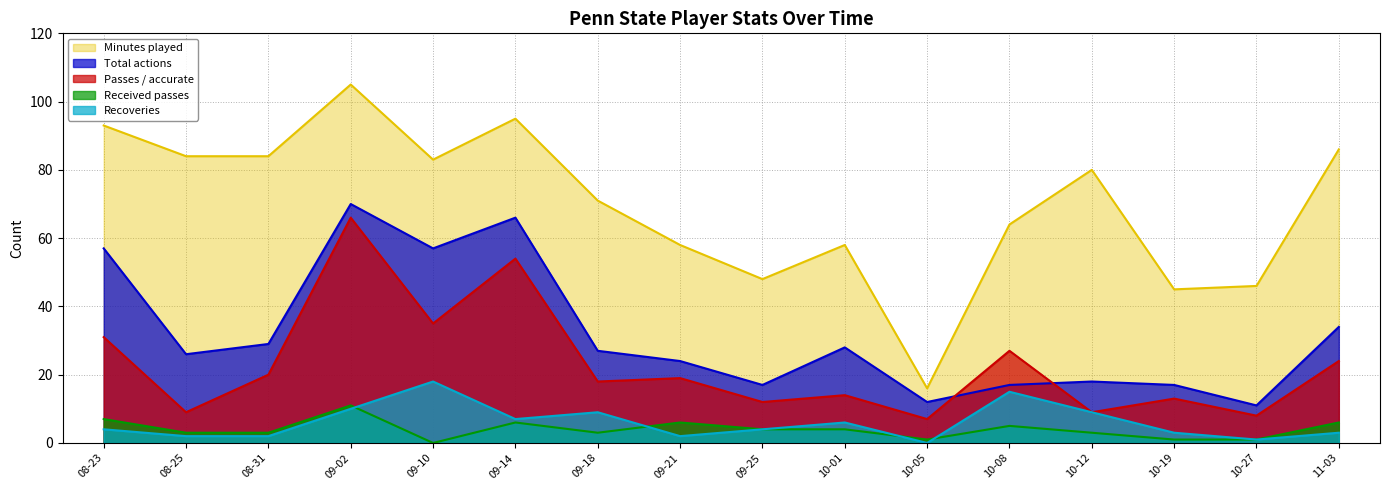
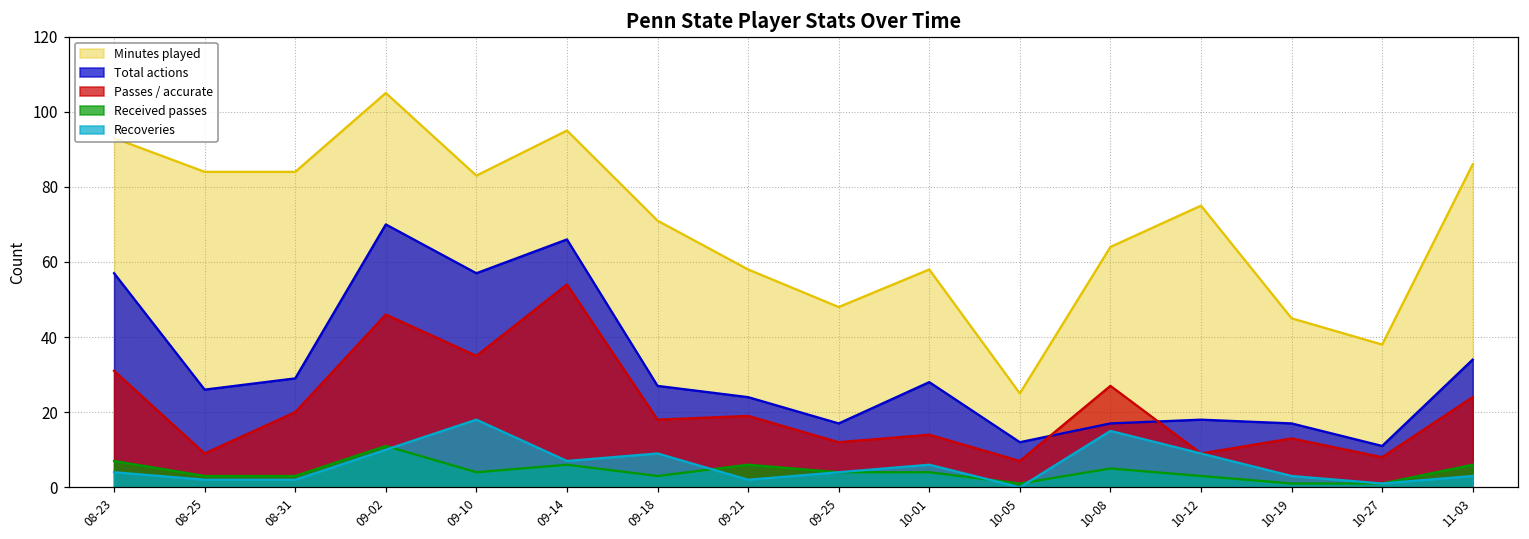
  {
    "Minutes played": {
      "08-23": 93,
      "08-25": 84,
      "08-31": 84,
      "09-02": 105,
      "09-10": 83,
      "09-14": 95,
      "09-18": 71,
      "09-21": 58,
      "09-25": 48,
      "10-01": 58,
-     "10-05": 16,
+     "10-05": 25,
      "10-08": 64,
-     "10-12": 80,
+     "10-12": 75,
      "10-19": 45,
-     "10-27": 46,
+     "10-27": 38,
      "11-03": 86
    },
    "Total actions": {
      "08-23": 57,
      "08-25": 26,
      "08-31": 29,
      "09-02": 70,
      "09-10": 57,
      "09-14": 66,
      "09-18": 27,
      "09-21": 24,
      "09-25": 17,
      "10-01": 28,
      "10-05": 12,
      "10-08": 17,
      "10-12": 18,
      "10-19": 17,
      "10-27": 11,
      "11-03": 34
    },
    "Passes / accurate": {
      "08-23": 31,
      "08-25": 9,
      "08-31": 20,
-     "09-02": 66,
+     "09-02": 46,
      "09-10": 35,
      "09-14": 54,
      "09-18": 18,
      "09-21": 19,
      "09-25": 12,
      "10-01": 14,
      "10-05": 7,
      "10-08": 27,
      "10-19": 13,
      "10-27": 8,
      "11-03": 24
    },
    "Received passes": {
      "08-23": 7,
      "08-25": 3,
      "08-31": 3,
      "09-02": 11,
-     "09-10": 0,
+     "09-10": 4,
      "09-14": 6,
      "09-18": 3,
      "09-21": 6,
      "10-01": 4,
      "10-05": 1,
      "10-08": 5,
      "10-12": 3,
      "10-19": 1,
      "11-03": 6
    },
    "Recoveries": {
      "08-23": 4,
      "08-25": 2,
      "08-31": 2,
      "09-02": 10,
      "09-10": 18,
      "09-14": 7,
      "09-18": 9,
      "09-21": 2,
      "10-01": 6,
      "10-05": 0,
      "10-08": 15,
      "10-19": 3,
      "11-03": 3
    }
  }
